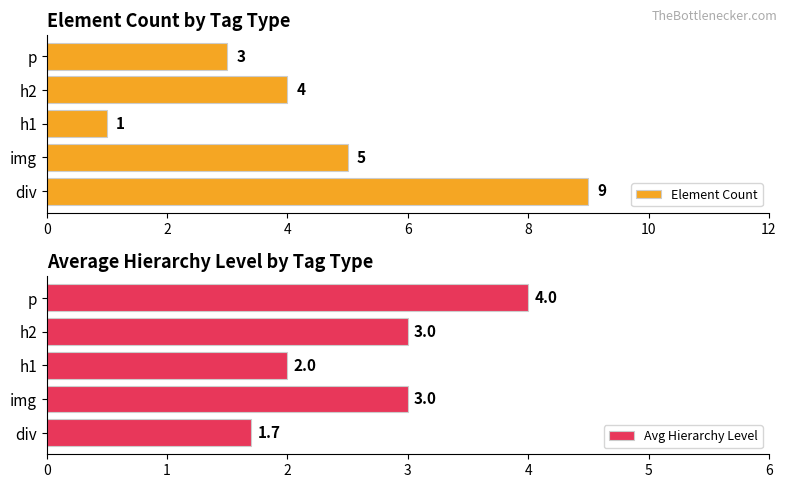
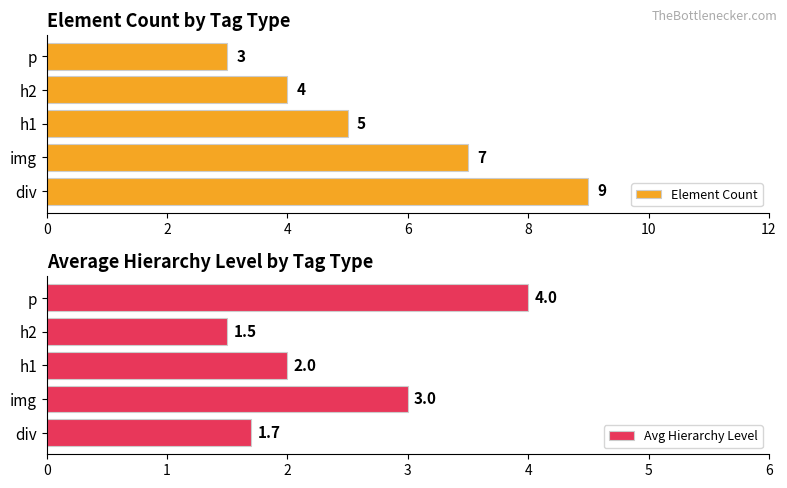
  {
    "Element Count by Tag Type": {
      "p": 3,
      "h2": 4,
-     "h1": 1,
-     "img": 5,
+     "h1": 5,
+     "img": 7,
      "div": 9
    },
    "Average Hierarchy Level by Tag Type": {
      "p": 4.0,
-     "h2": 3.0,
+     "h2": 1.5,
      "h1": 2.0,
      "img": 3.0,
      "div": 1.7
    }
  }
